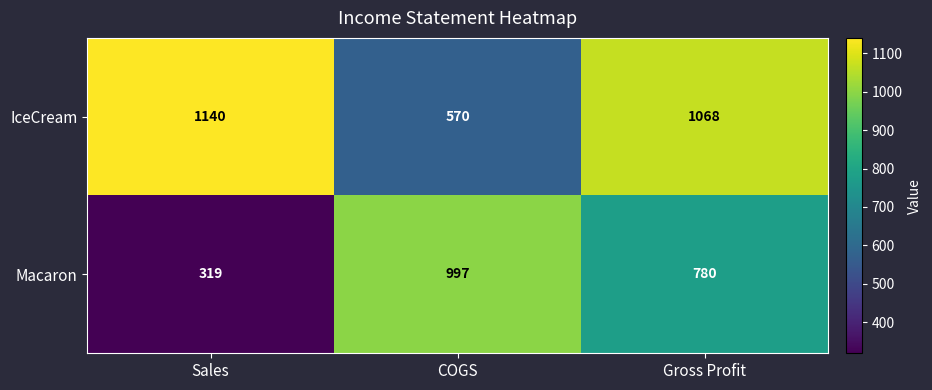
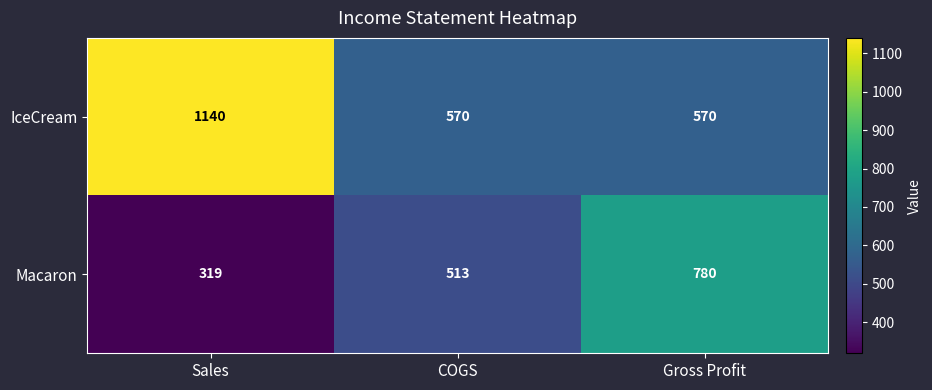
  {
    "IceCream": {
      "Sales": 1140,
      "COGS": 570,
-     "Gross Profit": 1068
+     "Gross Profit": 570
    },
    "Macaron": {
      "Sales": 319,
-     "COGS": 997,
+     "COGS": 513,
      "Gross Profit": 780
    }
  }
